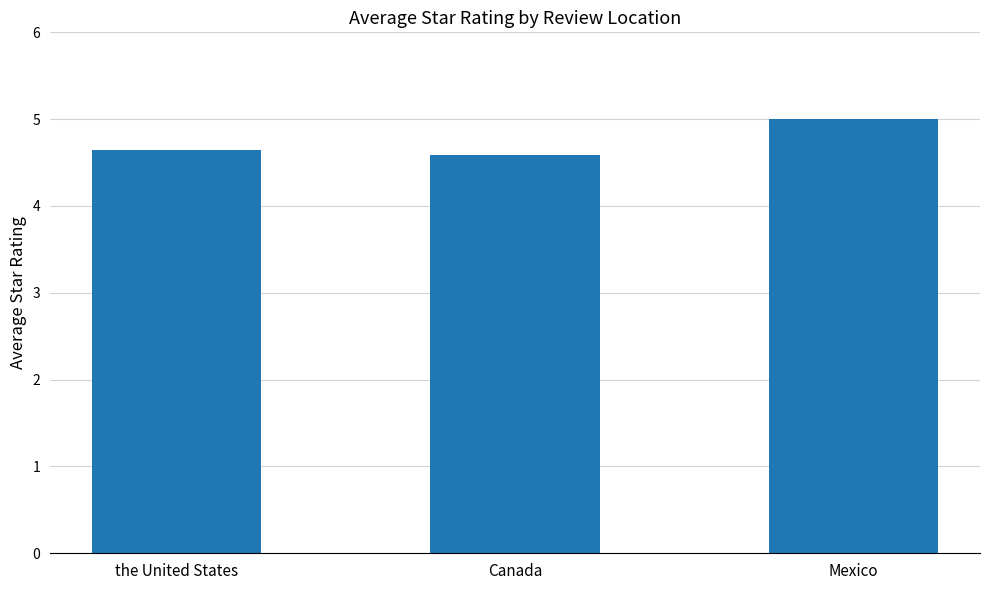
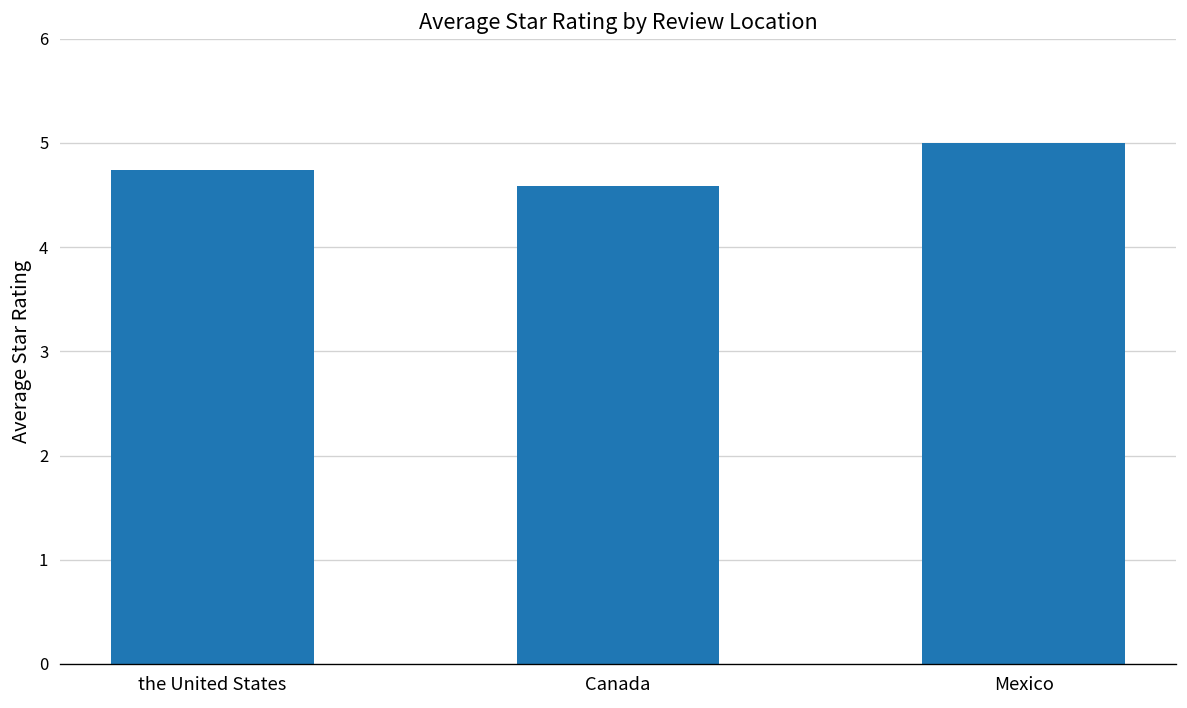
  {
-   "the United States": 4.6,
+   "the United States": 4.7,
    "Canada": 4.6,
    "Mexico": 5.0
  }
